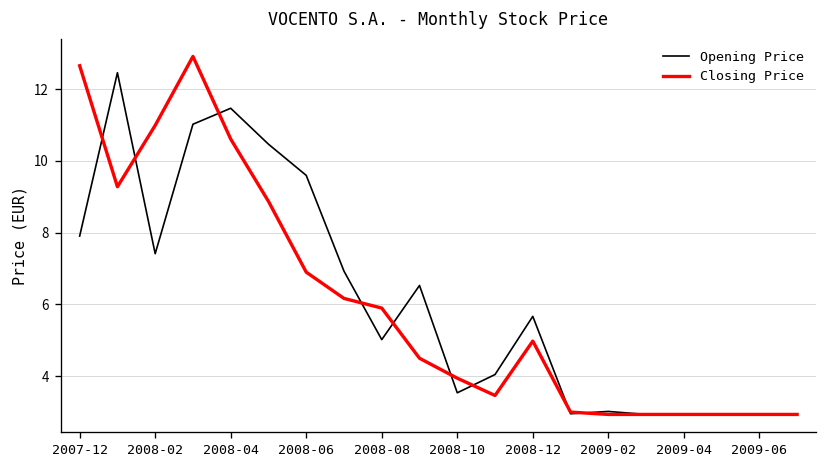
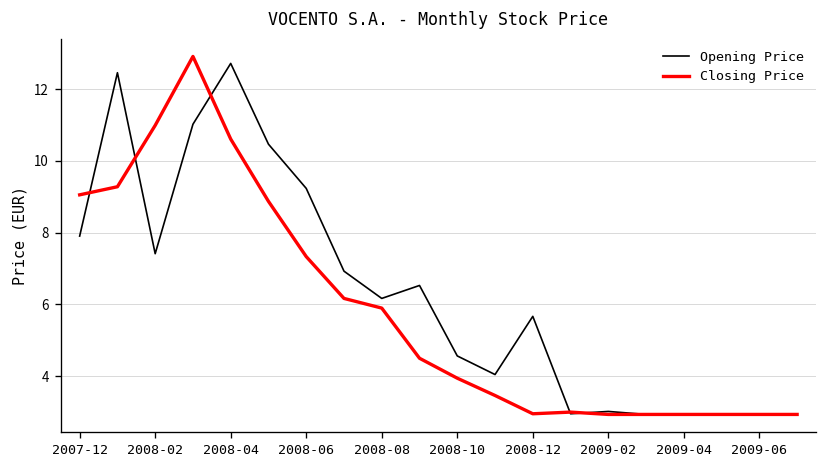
  {
    "Opening Price": {
      "2007-12": 7.9,
      "2008-02": 7.4,
-     "2008-04": 11.5,
-     "2008-06": 9.6,
-     "2008-08": 5.0,
-     "2008-10": 3.5,
+     "2008-04": 12.7,
+     "2008-06": 9.2,
+     "2008-08": 6.2,
+     "2008-10": 4.6,
      "2008-12": 5.7
    },
    "Closing Price": {
-     "2007-12": 12.7,
+     "2007-12": 9.1,
      "2008-02": 11.0,
      "2008-04": 10.6,
-     "2008-06": 6.9,
+     "2008-06": 7.3,
      "2008-08": 5.9,
      "2008-10": 3.9,
-     "2008-12": 5.0
+     "2008-12": 2.9
    }
  }
